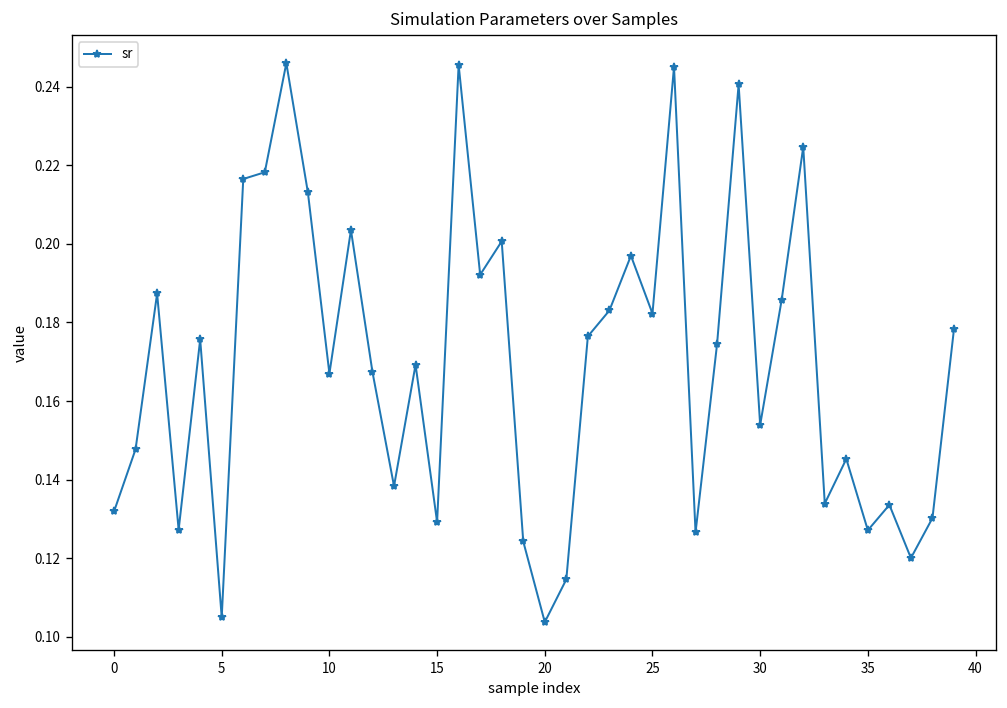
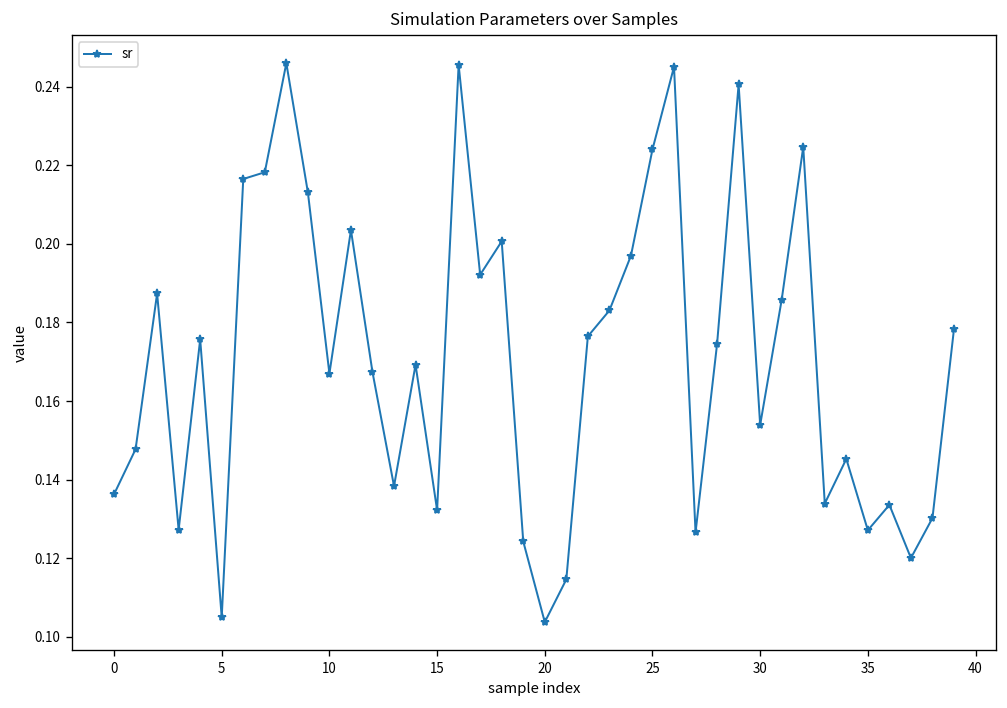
  {
-   "0": 0.132,
+   "0": 0.136,
    "5": 0.105,
    "10": 0.167,
-   "15": 0.129,
+   "15": 0.132,
    "20": 0.104,
-   "25": 0.182,
+   "25": 0.224,
    "30": 0.154,
    "35": 0.127
  }
